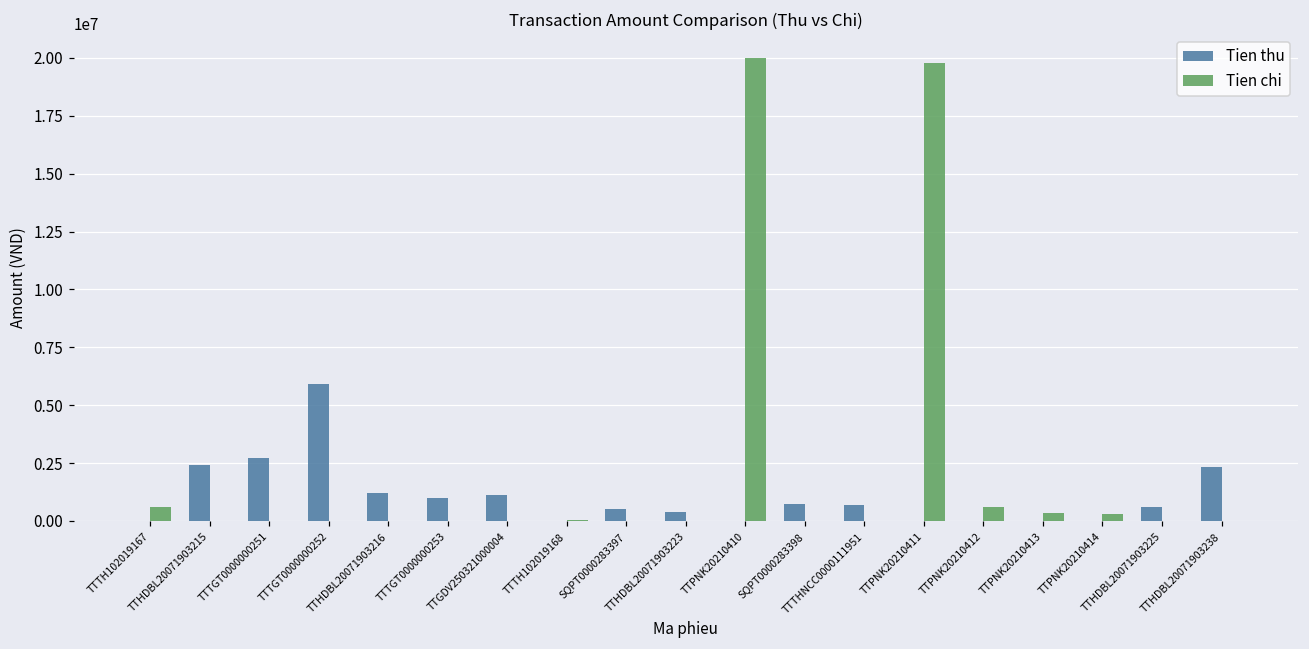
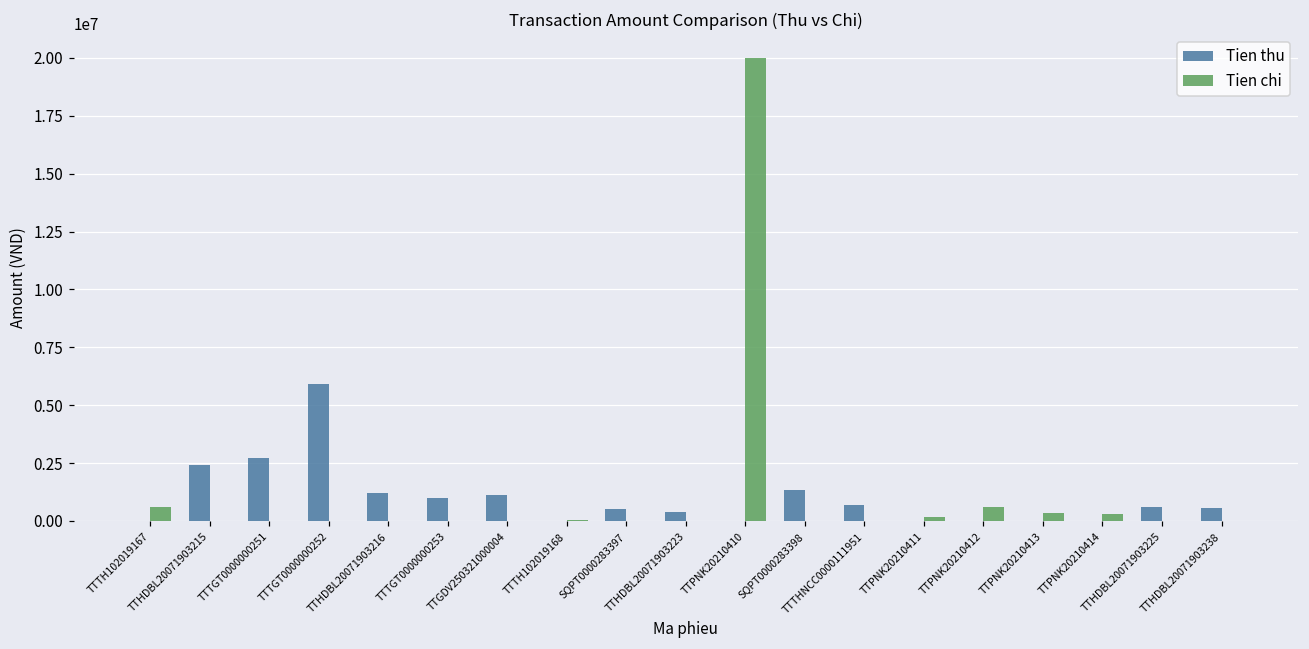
  {
    "Tien thu": {
      "TTTH102019167": 0,
      "TTHDBL20071903215": 2400000,
      "TTTGT0000000251": 2700000,
      "TTTGT0000000252": 5900000,
      "TTHDBL20071903216": 1200000,
      "TTTGT0000000253": 1000000,
      "TTGDV250321000004": 1100000,
      "TTTH102019168": 0,
      "SQPT0000283397": 500000,
      "TTHDBL20071903223": 400000,
      "TTPNK20210410": 0,
-     "SQPT0000283398": 700000,
+     "SQPT0000283398": 1300000,
      "TTTHNCC0000111951": 700000,
      "TTPNK20210411": 0,
      "TTPNK20210412": 0,
      "TTPNK20210413": 0,
      "TTPNK20210414": 0,
      "TTHDBL20071903225": 600000,
-     "TTHDBL20071903238": 2300000
+     "TTHDBL20071903238": 600000
    },
    "Tien chi": {
      "TTTH102019167": 600000,
      "TTHDBL20071903215": 0,
      "TTTGT0000000251": 0,
      "TTTGT0000000252": 0,
      "TTHDBL20071903216": 0,
      "TTTGT0000000253": 0,
      "TTGDV250321000004": 0,
      "SQPT0000283397": 0,
      "TTHDBL20071903223": 0,
      "TTPNK20210410": 20000000,
      "SQPT0000283398": 0,
      "TTTHNCC0000111951": 0,
-     "TTPNK20210411": 19800000,
+     "TTPNK20210411": 200000,
      "TTPNK20210412": 600000,
      "TTPNK20210413": 300000,
      "TTPNK20210414": 300000,
      "TTHDBL20071903225": 0,
      "TTHDBL20071903238": 0
    }
  }
